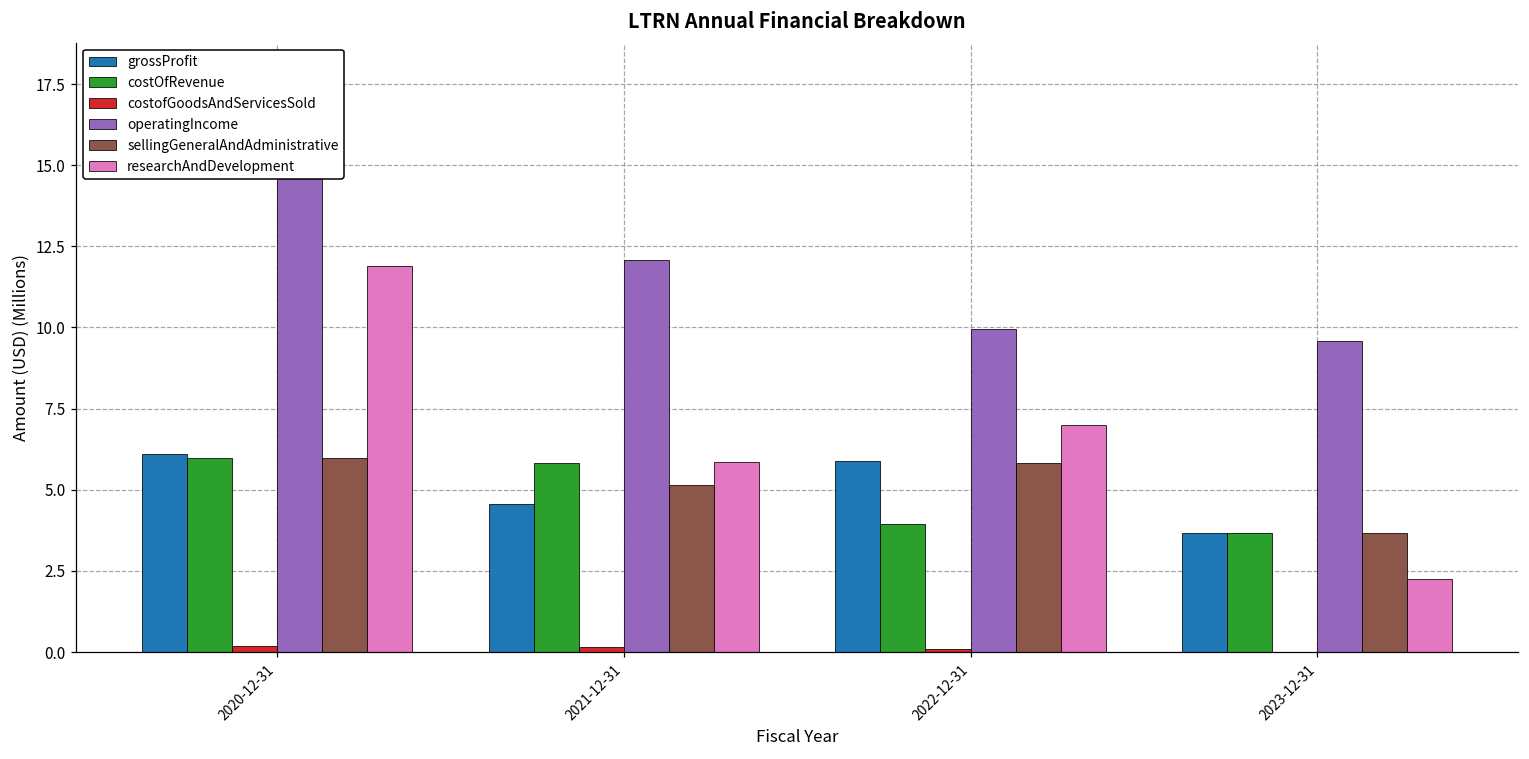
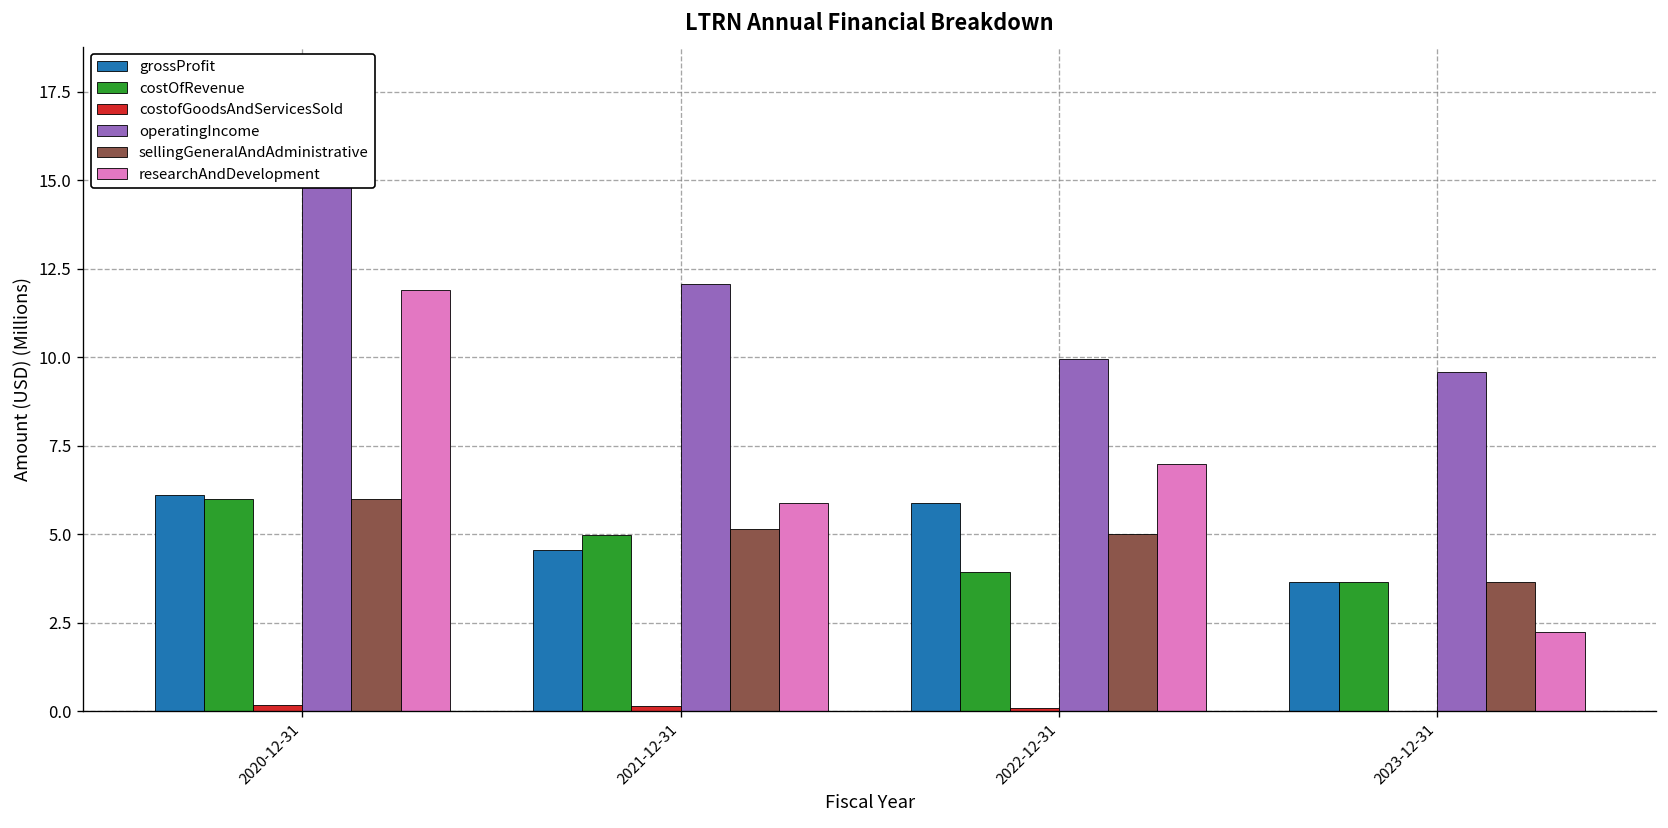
  {
    "grossProfit": {
      "2020-12-31": 6.1,
      "2021-12-31": 4.5,
      "2022-12-31": 5.9,
      "2023-12-31": 3.7
    },
    "costOfRevenue": {
      "2020-12-31": 6.0,
-     "2021-12-31": 5.8,
+     "2021-12-31": 5.0,
      "2022-12-31": 3.9,
      "2023-12-31": 3.7
    },
    "costofGoodsAndServicesSold": {
      "2020-12-31": 0.2,
      "2021-12-31": 0.2,
      "2022-12-31": 0.1
    },
    "operatingIncome": {
      "2021-12-31": 12.1,
      "2022-12-31": 10.0,
      "2023-12-31": 9.6
    },
    "sellingGeneralAndAdministrative": {
      "2020-12-31": 6.0,
      "2021-12-31": 5.1,
-     "2022-12-31": 5.8,
+     "2022-12-31": 5.0,
      "2023-12-31": 3.7
    },
    "researchAndDevelopment": {
      "2020-12-31": 11.9,
      "2021-12-31": 5.9,
      "2022-12-31": 7.0,
      "2023-12-31": 2.2
    }
  }
